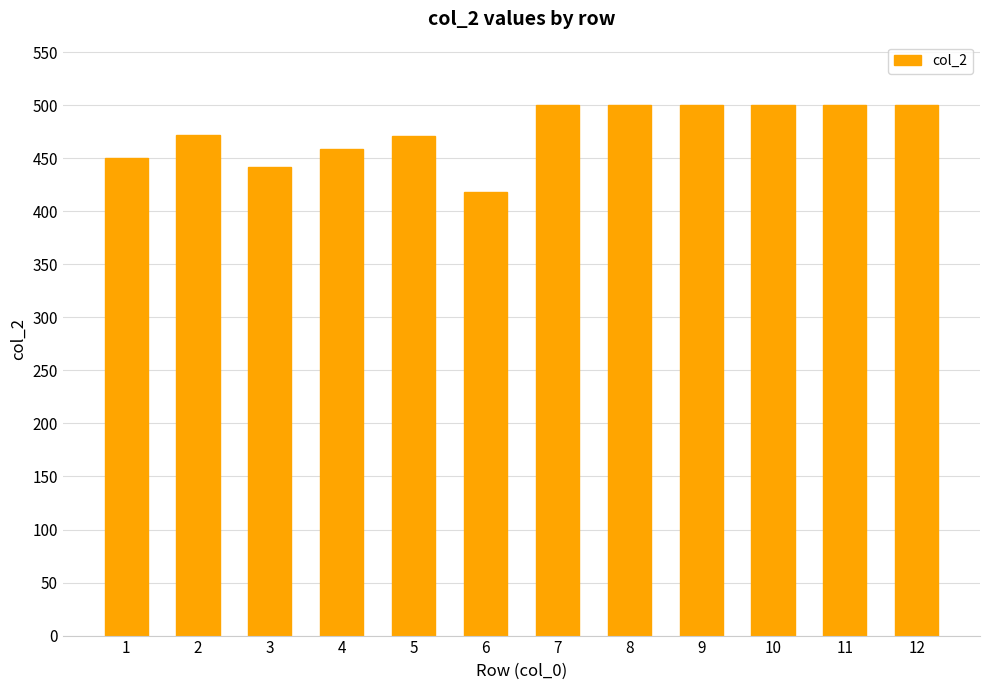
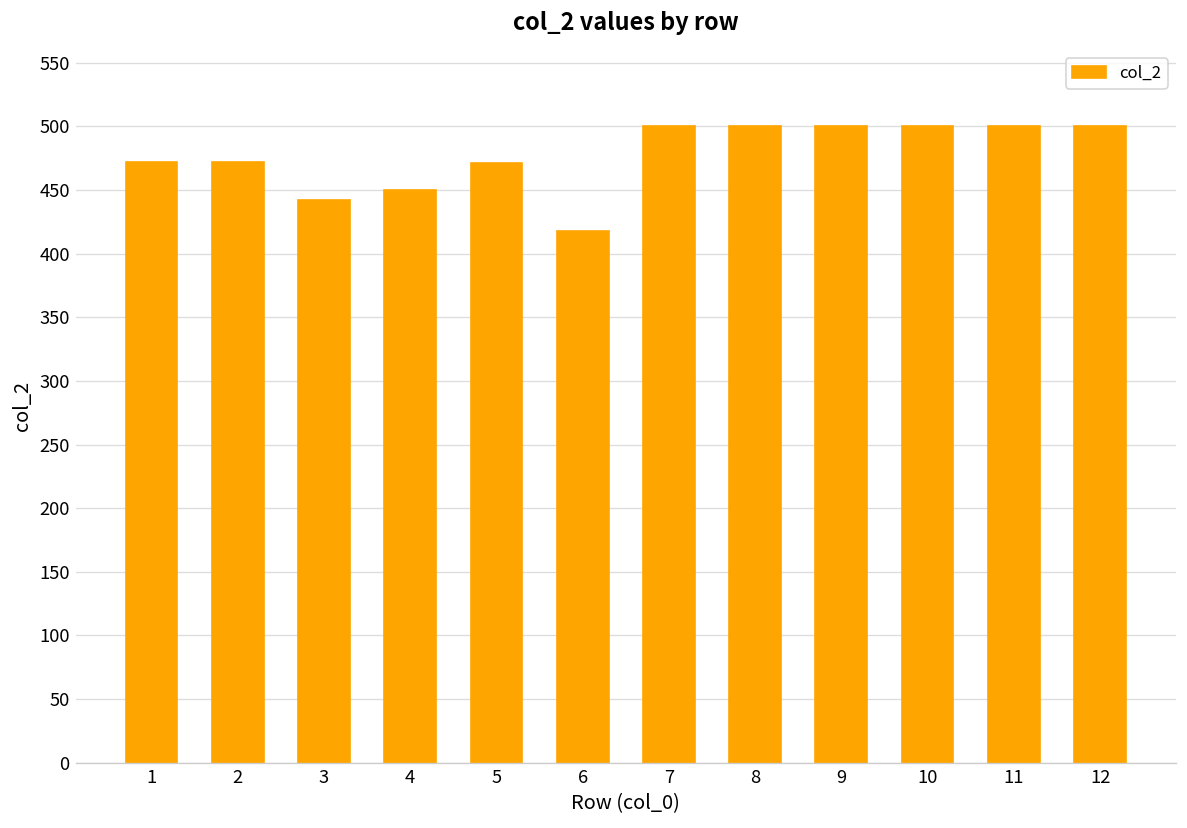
  {
-   "1": 450,
+   "1": 472,
    "2": 472,
    "3": 442,
-   "4": 459,
+   "4": 450,
    "5": 471,
    "6": 418,
    "7": 500,
    "8": 500,
    "9": 500,
    "10": 500,
    "11": 500,
    "12": 500
  }
